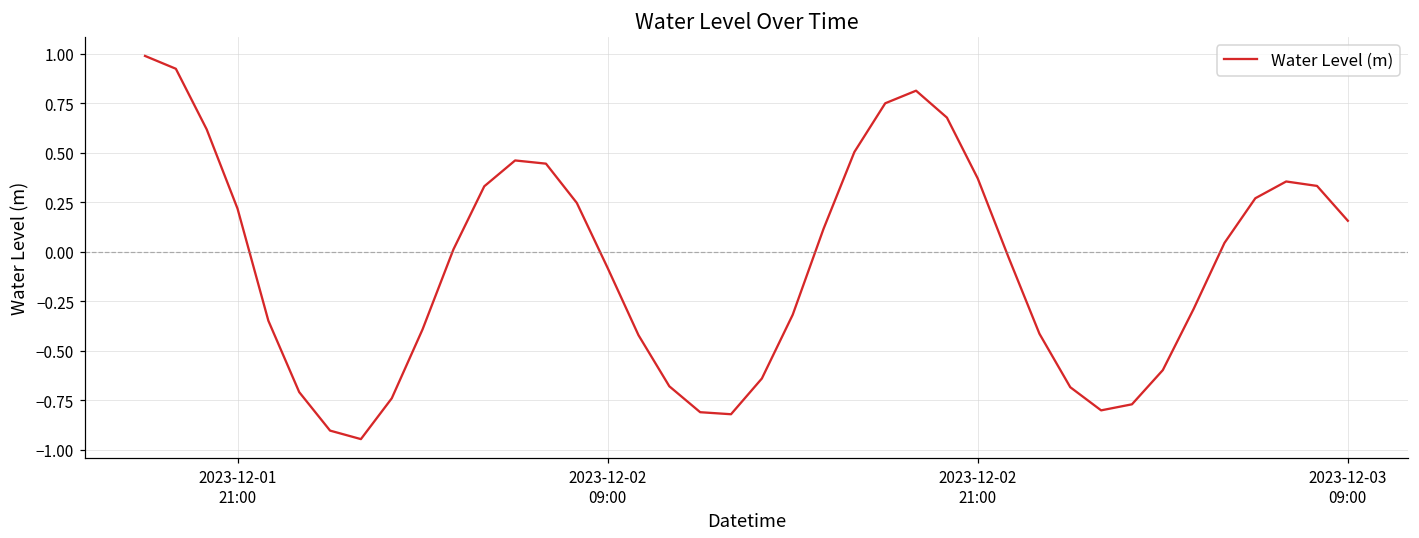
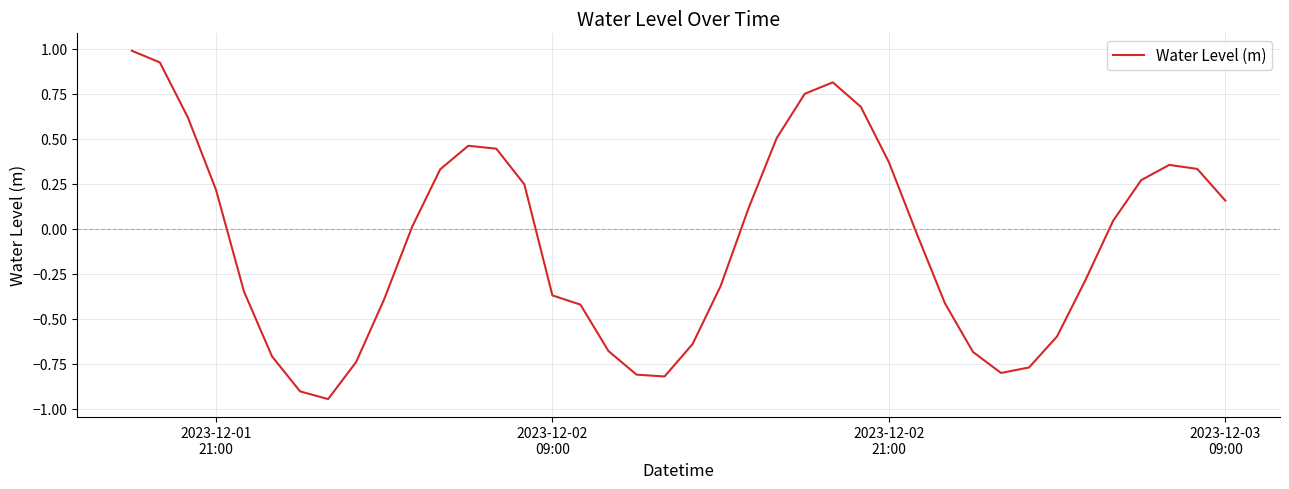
  {
    "2023-12-01 21:00": 0.22,
-   "2023-12-02 09:00": -0.08,
+   "2023-12-02 09:00": -0.37,
    "2023-12-02 21:00": 0.37,
    "2023-12-03 09:00": 0.16
  }
